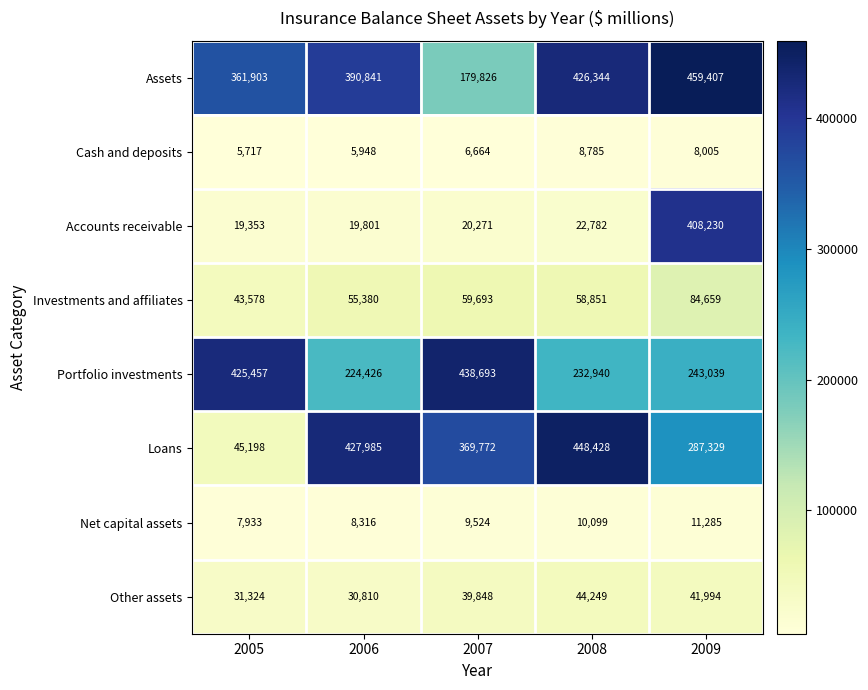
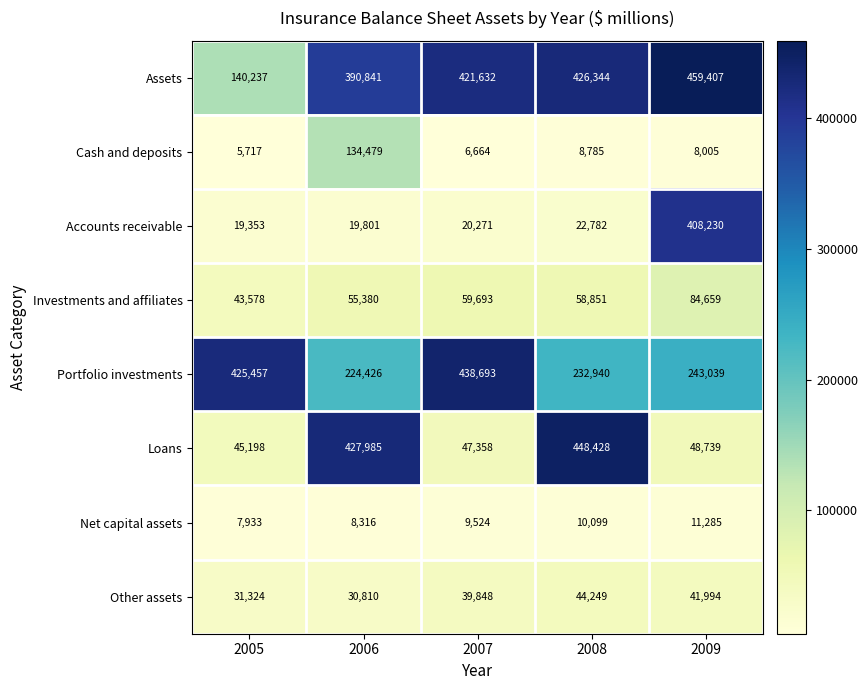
  {
    "Assets": {
-     "2005": "361,903",
+     "2005": "140,237",
      "2006": "390,841",
-     "2007": "179,826",
+     "2007": "421,632",
      "2008": "426,344",
      "2009": "459,407"
    },
    "Cash and deposits": {
      "2005": "5,717",
-     "2006": "5,948",
+     "2006": "134,479",
      "2007": "6,664",
      "2008": "8,785",
      "2009": "8,005"
    },
    "Accounts receivable": {
      "2005": "19,353",
      "2006": "19,801",
      "2007": "20,271",
      "2008": "22,782",
      "2009": "408,230"
    },
    "Investments and affiliates": {
      "2005": "43,578",
      "2006": "55,380",
      "2007": "59,693",
      "2008": "58,851",
      "2009": "84,659"
    },
    "Portfolio investments": {
      "2005": "425,457",
      "2006": "224,426",
      "2007": "438,693",
      "2008": "232,940",
      "2009": "243,039"
    },
    "Loans": {
      "2005": "45,198",
      "2006": "427,985",
-     "2007": "369,772",
+     "2007": "47,358",
      "2008": "448,428",
-     "2009": "287,329"
+     "2009": "48,739"
    },
    "Net capital assets": {
      "2005": "7,933",
      "2006": "8,316",
      "2007": "9,524",
      "2008": "10,099",
      "2009": "11,285"
    },
    "Other assets": {
      "2005": "31,324",
      "2006": "30,810",
      "2007": "39,848",
      "2008": "44,249",
      "2009": "41,994"
    }
  }
